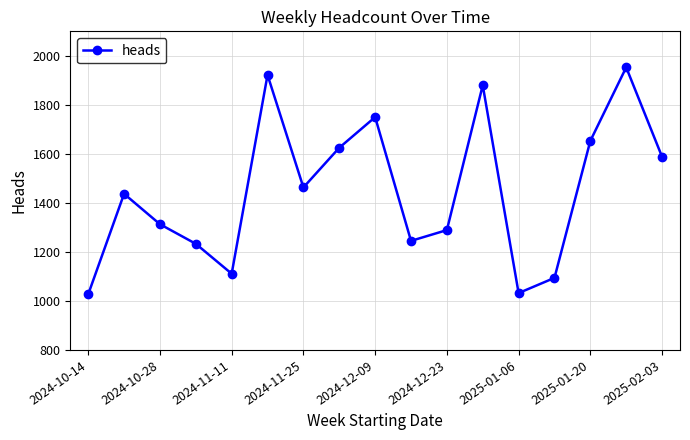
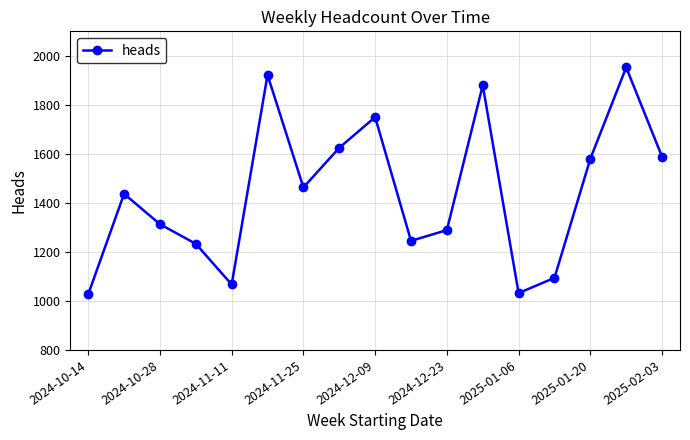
  {
    "2024-10-14": 1030,
    "2024-10-28": 1310,
-   "2024-11-11": 1110,
+   "2024-11-11": 1070,
    "2024-11-25": 1460,
    "2024-12-09": 1750,
    "2024-12-23": 1290,
    "2025-01-06": 1030,
-   "2025-01-20": 1650,
+   "2025-01-20": 1580,
    "2025-02-03": 1590
  }
